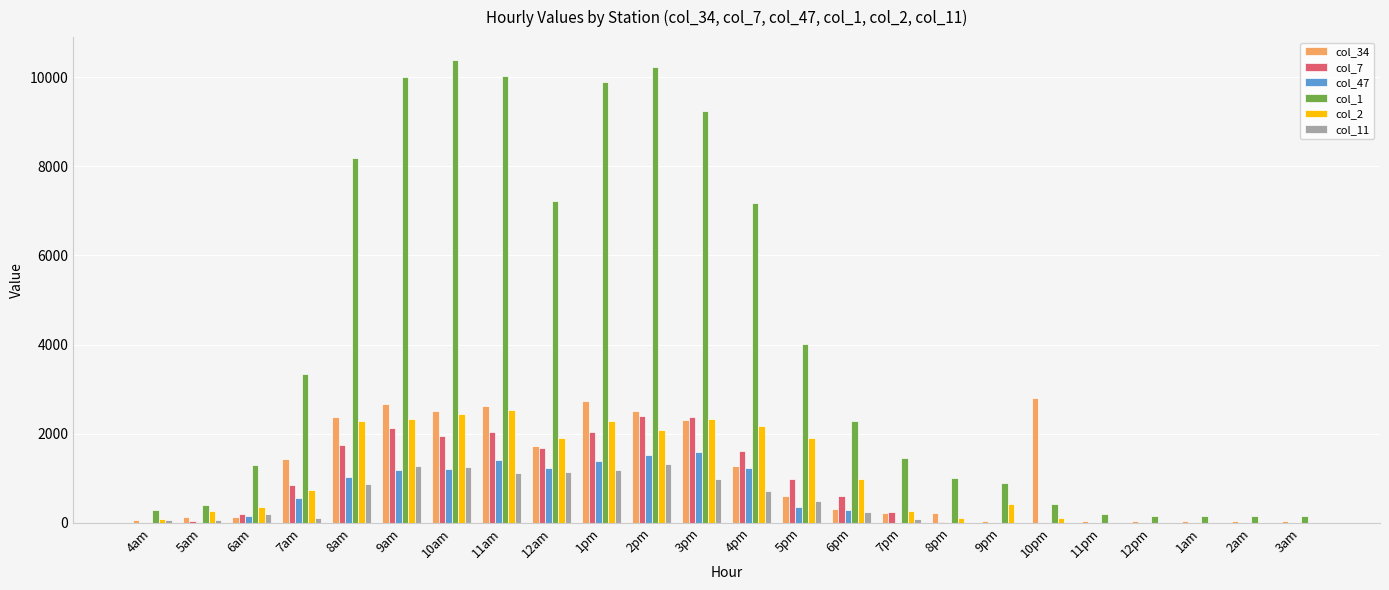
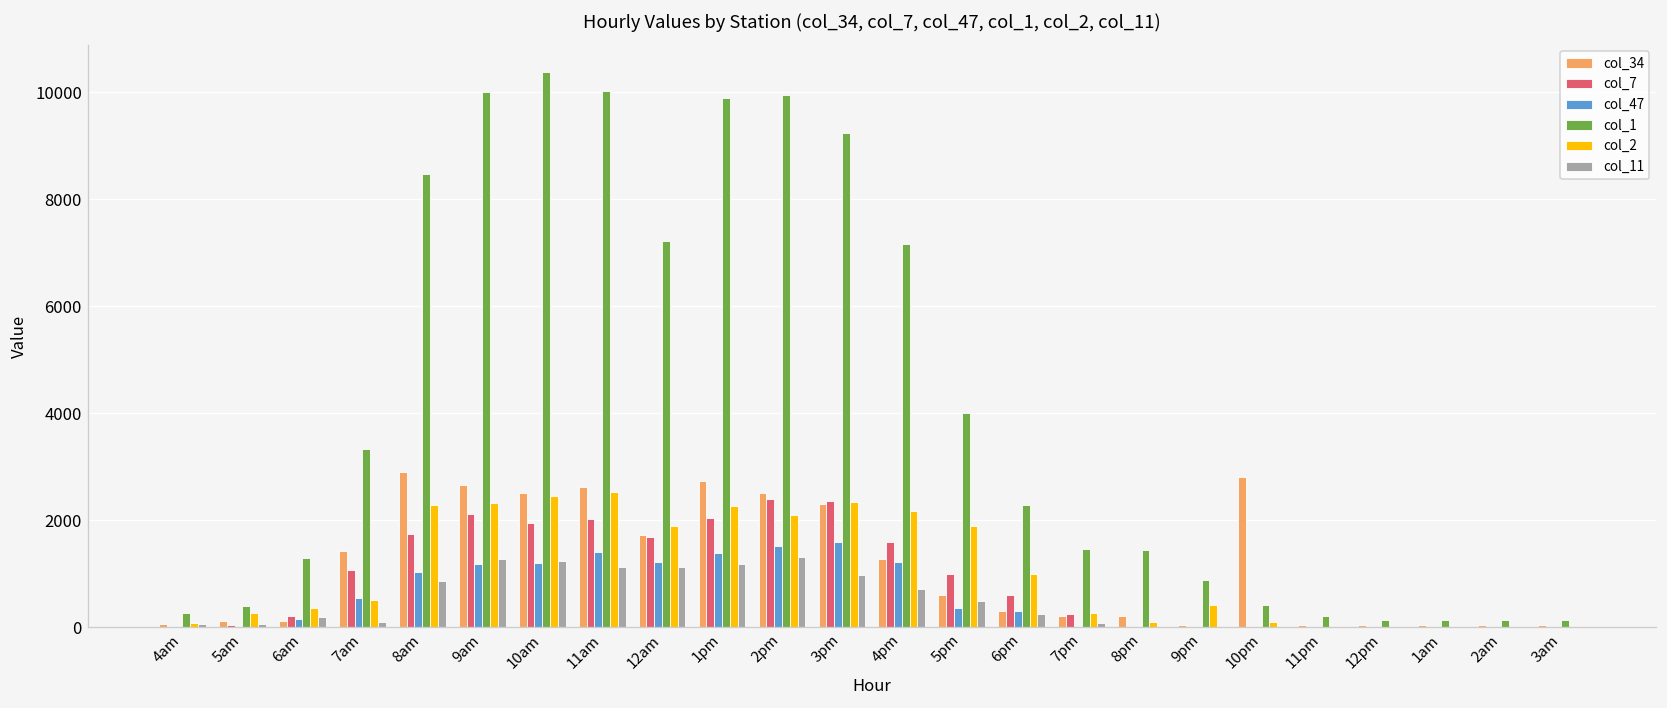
  {
    "col_34": {
      "4am": 100,
      "5am": 100,
      "6am": 100,
      "7am": 1400,
-     "8am": 2400,
+     "8am": 2900,
      "9am": 2700,
      "10am": 2500,
      "11am": 2600,
      "12am": 1700,
      "1pm": 2700,
      "2pm": 2500,
      "3pm": 2300,
      "4pm": 1300,
      "5pm": 600,
      "6pm": 300,
      "7pm": 200,
      "8pm": 200,
      "10pm": 2800
    },
    "col_7": {
      "4am": 0,
      "6am": 200,
-     "7am": 800,
+     "7am": 1100,
      "8am": 1700,
      "9am": 2100,
      "10am": 2000,
      "11am": 2000,
      "12am": 1700,
      "1pm": 2000,
      "2pm": 2400,
      "3pm": 2400,
      "4pm": 1600,
      "5pm": 1000,
      "6pm": 600,
      "7pm": 200,
      "9pm": 0,
      "10pm": 0,
      "11pm": 0,
      "12pm": 0,
      "1am": 0,
      "2am": 0,
      "3am": 0
    },
    "col_47": {
      "4am": 0,
      "5am": 0,
      "6am": 200,
      "7am": 600,
      "8am": 1000,
      "9am": 1200,
      "10am": 1200,
      "11am": 1400,
      "12am": 1200,
      "1pm": 1400,
      "2pm": 1500,
      "3pm": 1600,
      "4pm": 1200,
      "5pm": 400,
      "6pm": 300,
      "7pm": 0,
      "8pm": 0,
      "9pm": 0,
      "10pm": 0,
      "11pm": 0,
      "12pm": 0,
      "1am": 0,
      "2am": 0,
      "3am": 0
    },
    "col_1": {
      "4am": 300,
      "5am": 400,
      "6am": 1300,
      "7am": 3300,
-     "8am": 8200,
+     "8am": 8500,
      "9am": 10000,
      "10am": 10400,
      "11am": 10000,
      "12am": 7200,
      "1pm": 9900,
-     "2pm": 10200,
+     "2pm": 9900,
      "3pm": 9200,
      "4pm": 7200,
      "5pm": 4000,
      "6pm": 2300,
      "7pm": 1500,
-     "8pm": 1000,
+     "8pm": 1500,
      "9pm": 900,
      "10pm": 400,
      "11pm": 200,
      "12pm": 100,
      "1am": 100,
      "2am": 100,
      "3am": 100
    },
    "col_2": {
      "4am": 100,
      "5am": 300,
      "6am": 400,
-     "7am": 700,
+     "7am": 500,
      "8am": 2300,
      "9am": 2300,
      "10am": 2400,
      "11am": 2500,
      "12am": 1900,
      "1pm": 2300,
      "2pm": 2100,
      "3pm": 2300,
      "4pm": 2200,
      "5pm": 1900,
      "6pm": 1000,
      "7pm": 300,
      "8pm": 100,
      "9pm": 400,
      "10pm": 100,
      "11pm": 0,
      "12pm": 0,
      "1am": 0,
      "2am": 0,
      "3am": 0
    },
    "col_11": {
      "4am": 100,
      "5am": 100,
      "6am": 200,
      "7am": 100,
      "8am": 900,
      "9am": 1300,
      "10am": 1200,
      "11am": 1100,
      "12am": 1100,
      "1pm": 1200,
      "2pm": 1300,
      "3pm": 1000,
      "4pm": 700,
      "5pm": 500,
      "6pm": 200,
      "7pm": 100,
      "8pm": 0,
      "9pm": 0,
      "10pm": 0,
      "11pm": 0,
      "12pm": 0,
      "1am": 0,
      "2am": 0,
      "3am": 0
    }
  }
